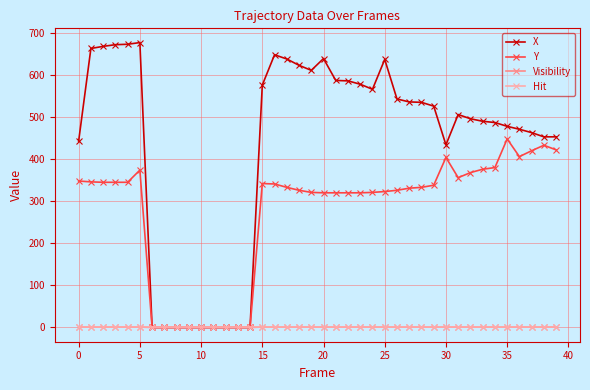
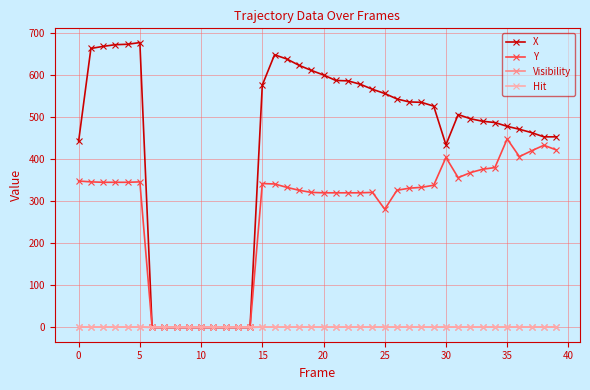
  {
    "X": {
      "0": 440,
      "5": 680,
      "15": 580,
-     "20": 640,
-     "25": 640,
+     "20": 600,
+     "25": 560,
      "30": 430,
      "35": 480
    },
    "Y": {
      "0": 350,
-     "5": 370,
+     "5": 350,
      "15": 340,
      "20": 320,
-     "25": 320,
+     "25": 280,
      "30": 400,
      "35": 450
    }
  }
